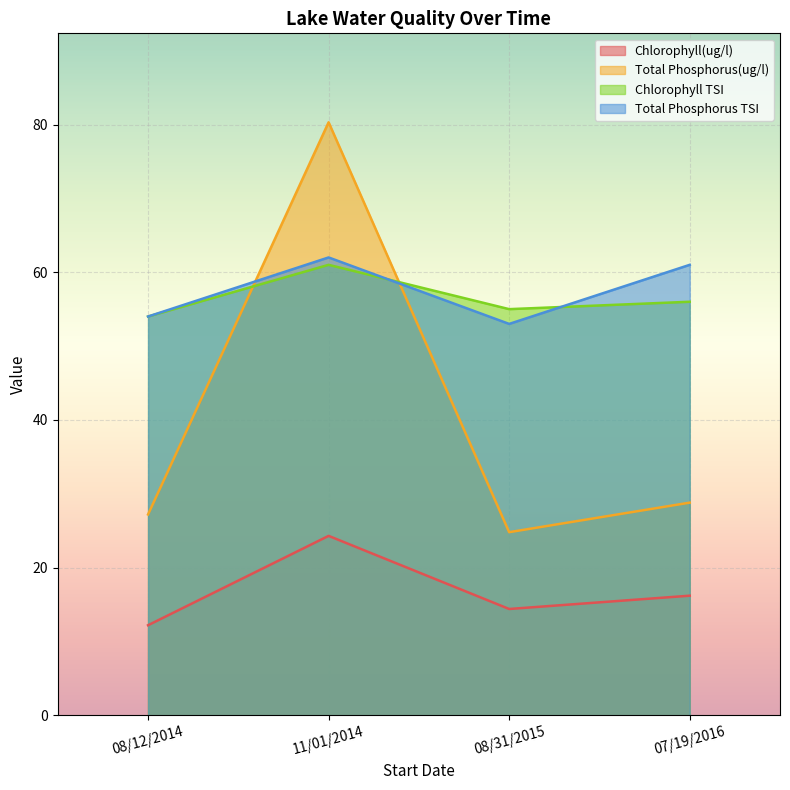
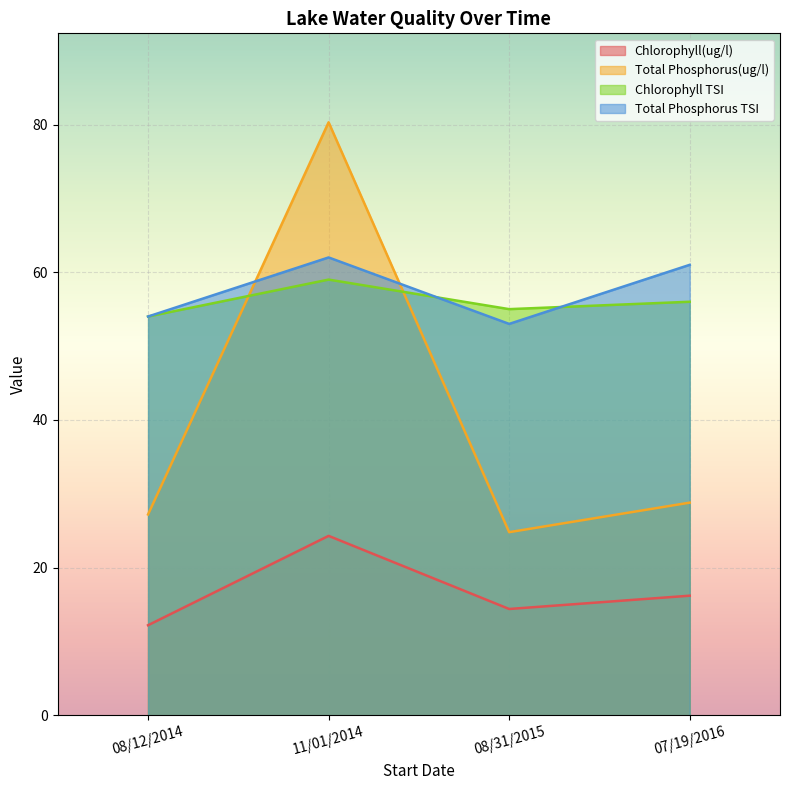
  {
    "Chlorophyll(ug/l)": {
      "08/12/2014": 12,
      "11/01/2014": 24,
      "08/31/2015": 14,
      "07/19/2016": 16
    },
    "Total Phosphorus(ug/l)": {
      "08/12/2014": 27,
      "11/01/2014": 80,
      "08/31/2015": 25,
      "07/19/2016": 29
    },
    "Chlorophyll TSI": {
-     "11/01/2014": 61,
+     "11/01/2014": 59,
      "08/31/2015": 55,
      "07/19/2016": 56
    },
    "Total Phosphorus TSI": {
      "11/01/2014": 62,
      "08/31/2015": 53,
      "07/19/2016": 61
    }
  }
